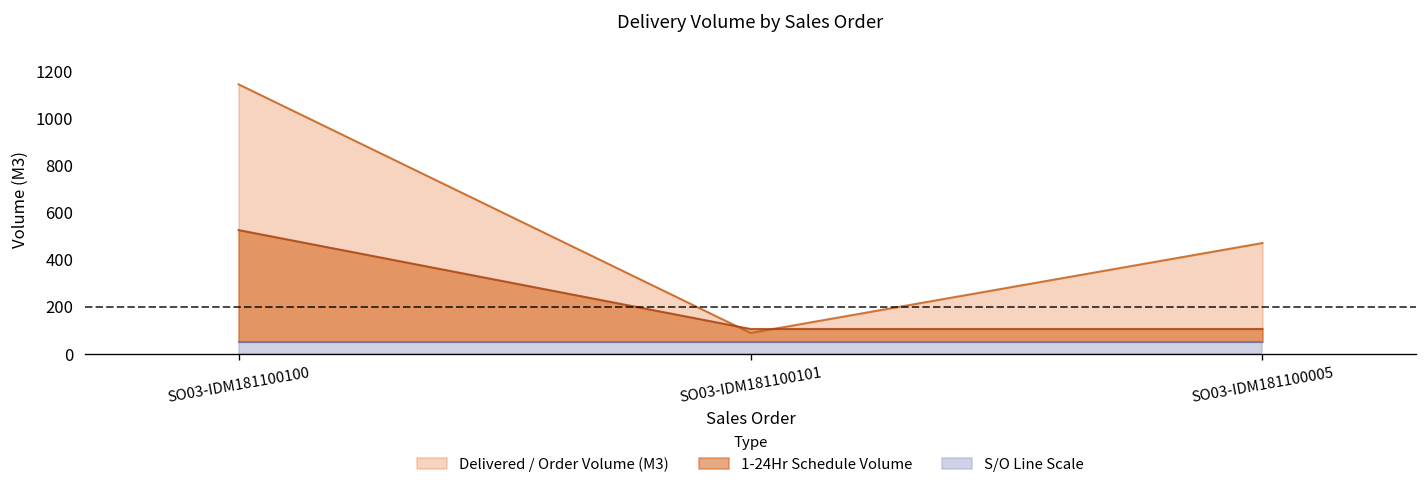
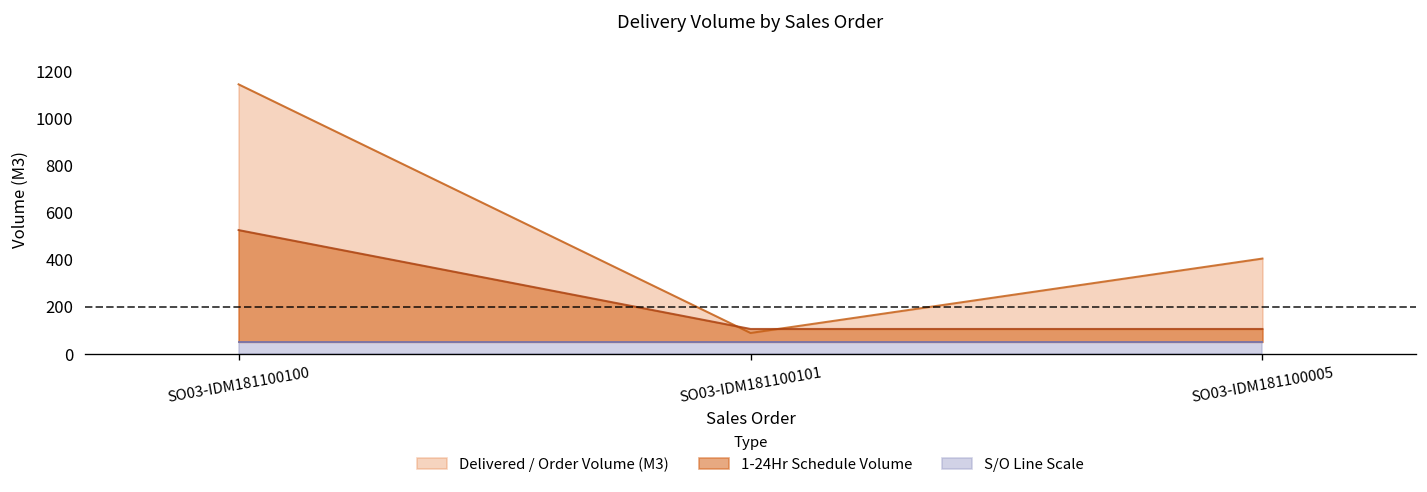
  {
    "Delivered / Order Volume (M3)": {
      "SO03-IDM181100100": 1140,
      "SO03-IDM181100101": 90,
-     "SO03-IDM181100005": 470
+     "SO03-IDM181100005": 400
    },
    "1-24Hr Schedule Volume": {
      "SO03-IDM181100100": 530,
      "SO03-IDM181100101": 110,
      "SO03-IDM181100005": 110
    },
    "S/O Line Scale": {
      "SO03-IDM181100100": 50,
      "SO03-IDM181100101": 50,
      "SO03-IDM181100005": 50
    }
  }
